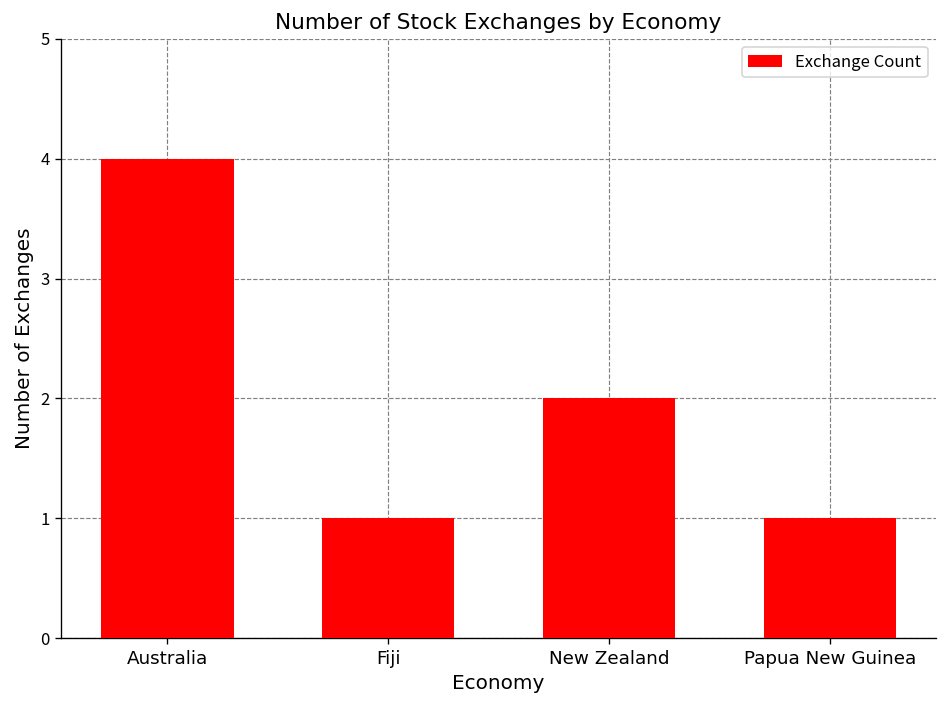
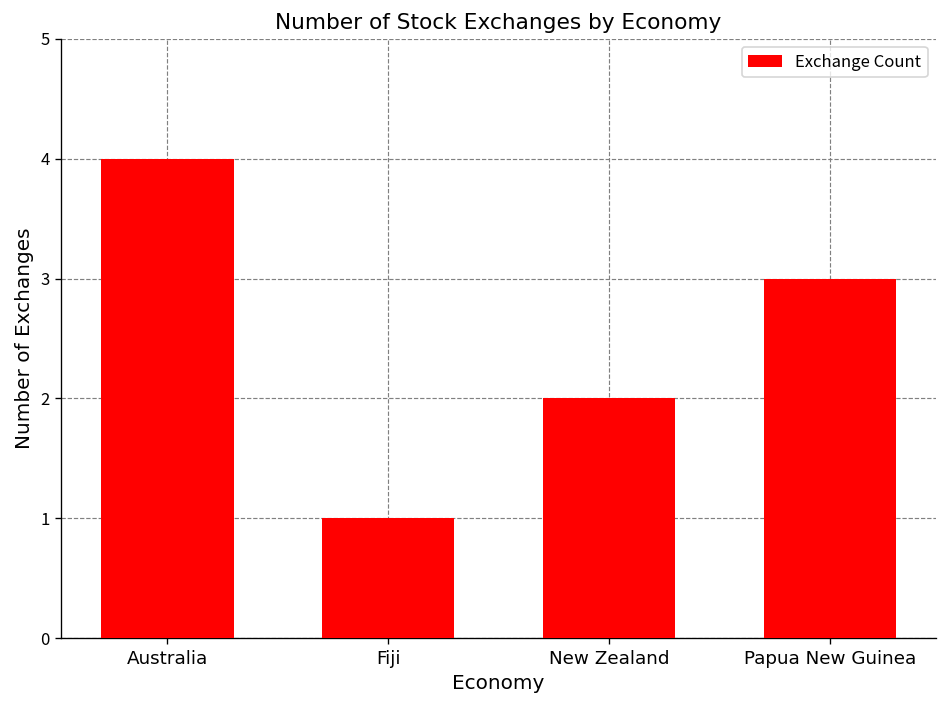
  {
    "Australia": 4,
    "Fiji": 1,
    "New Zealand": 2,
-   "Papua New Guinea": 1
+   "Papua New Guinea": 3
  }
